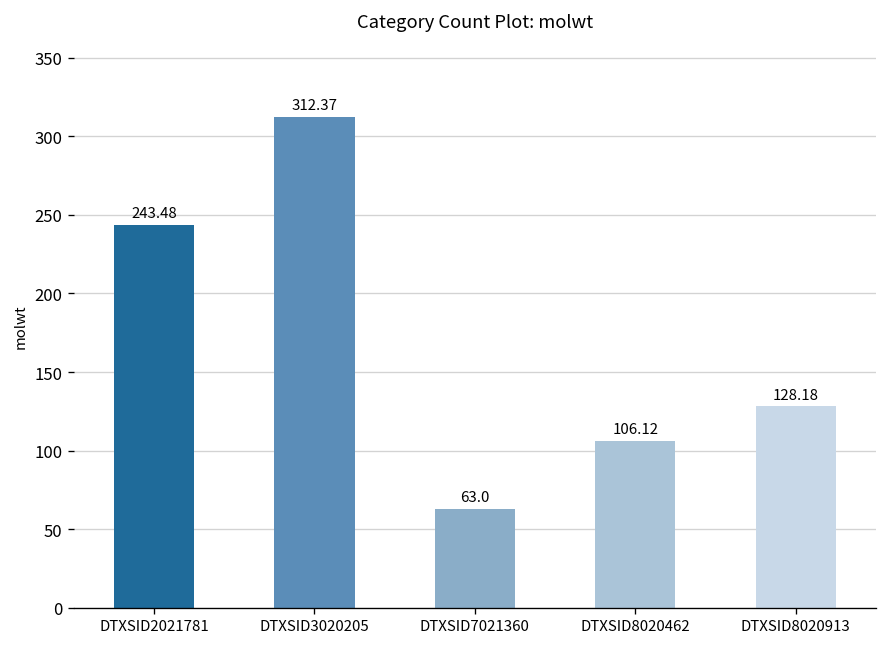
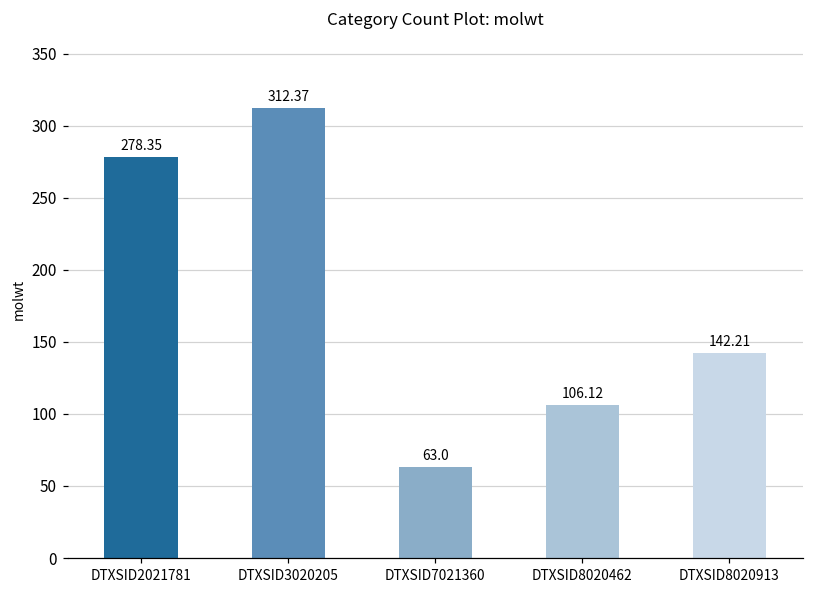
  {
-   "DTXSID2021781": 243.48,
+   "DTXSID2021781": 278.35,
    "DTXSID3020205": 312.37,
    "DTXSID7021360": 63.0,
    "DTXSID8020462": 106.12,
-   "DTXSID8020913": 128.18
+   "DTXSID8020913": 142.21
  }
